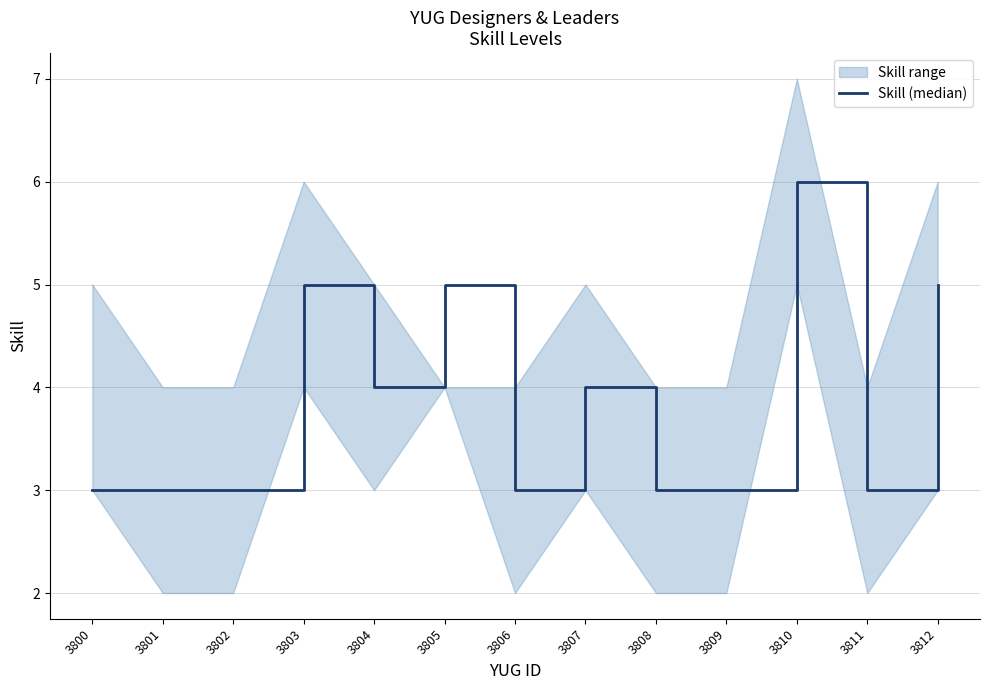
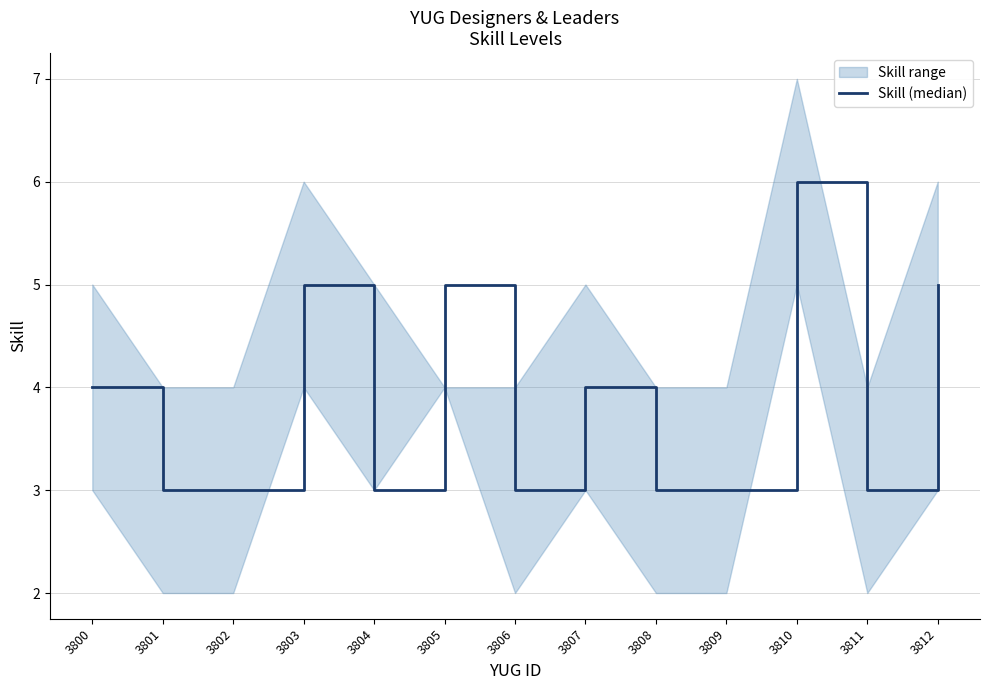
  {
    "Skill (median)": {
-     "3800": 3,
+     "3800": 4,
      "3801": 3,
      "3802": 3,
      "3803": 5,
-     "3804": 4,
+     "3804": 3,
      "3805": 5,
      "3806": 3,
      "3807": 4,
      "3808": 3,
      "3809": 3,
      "3810": 6,
      "3811": 3,
      "3812": 5
    }
  }
